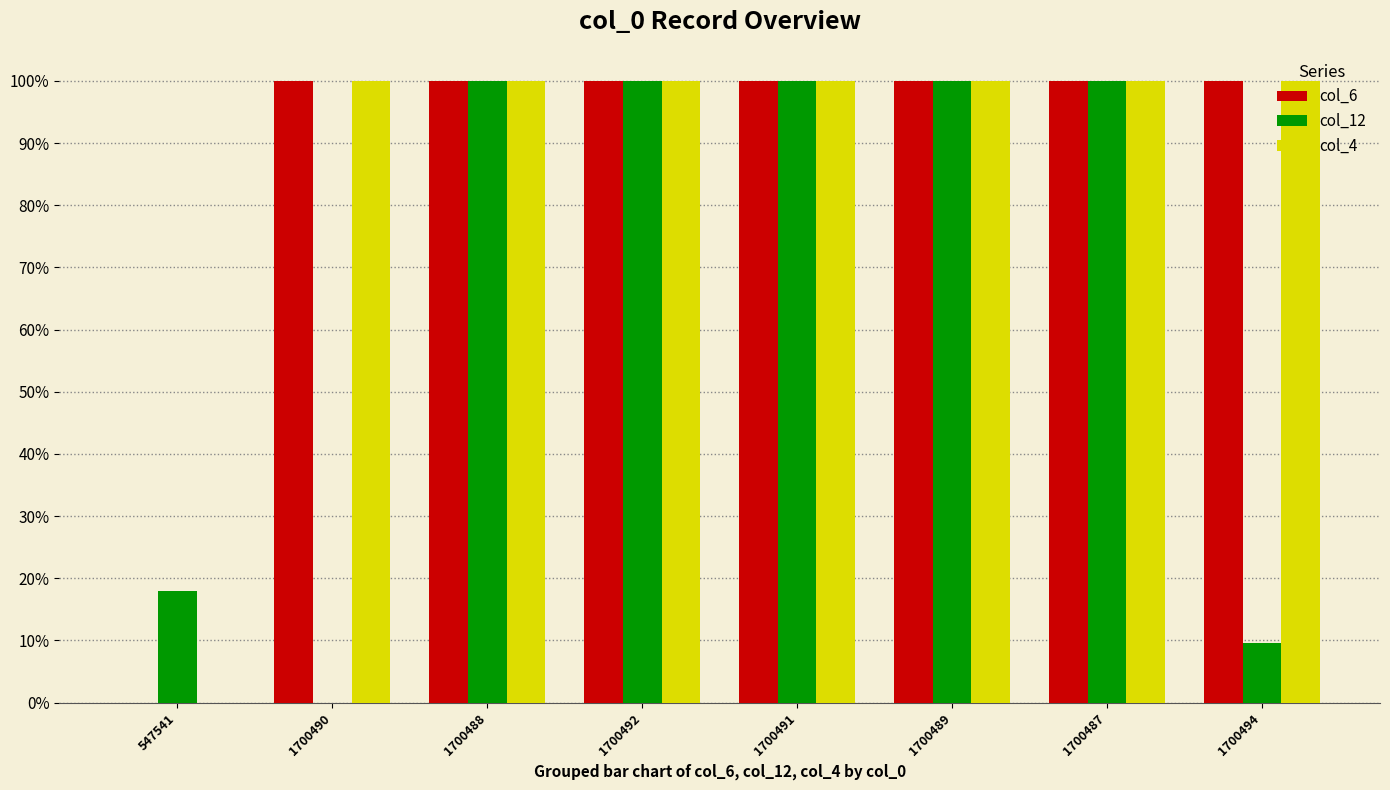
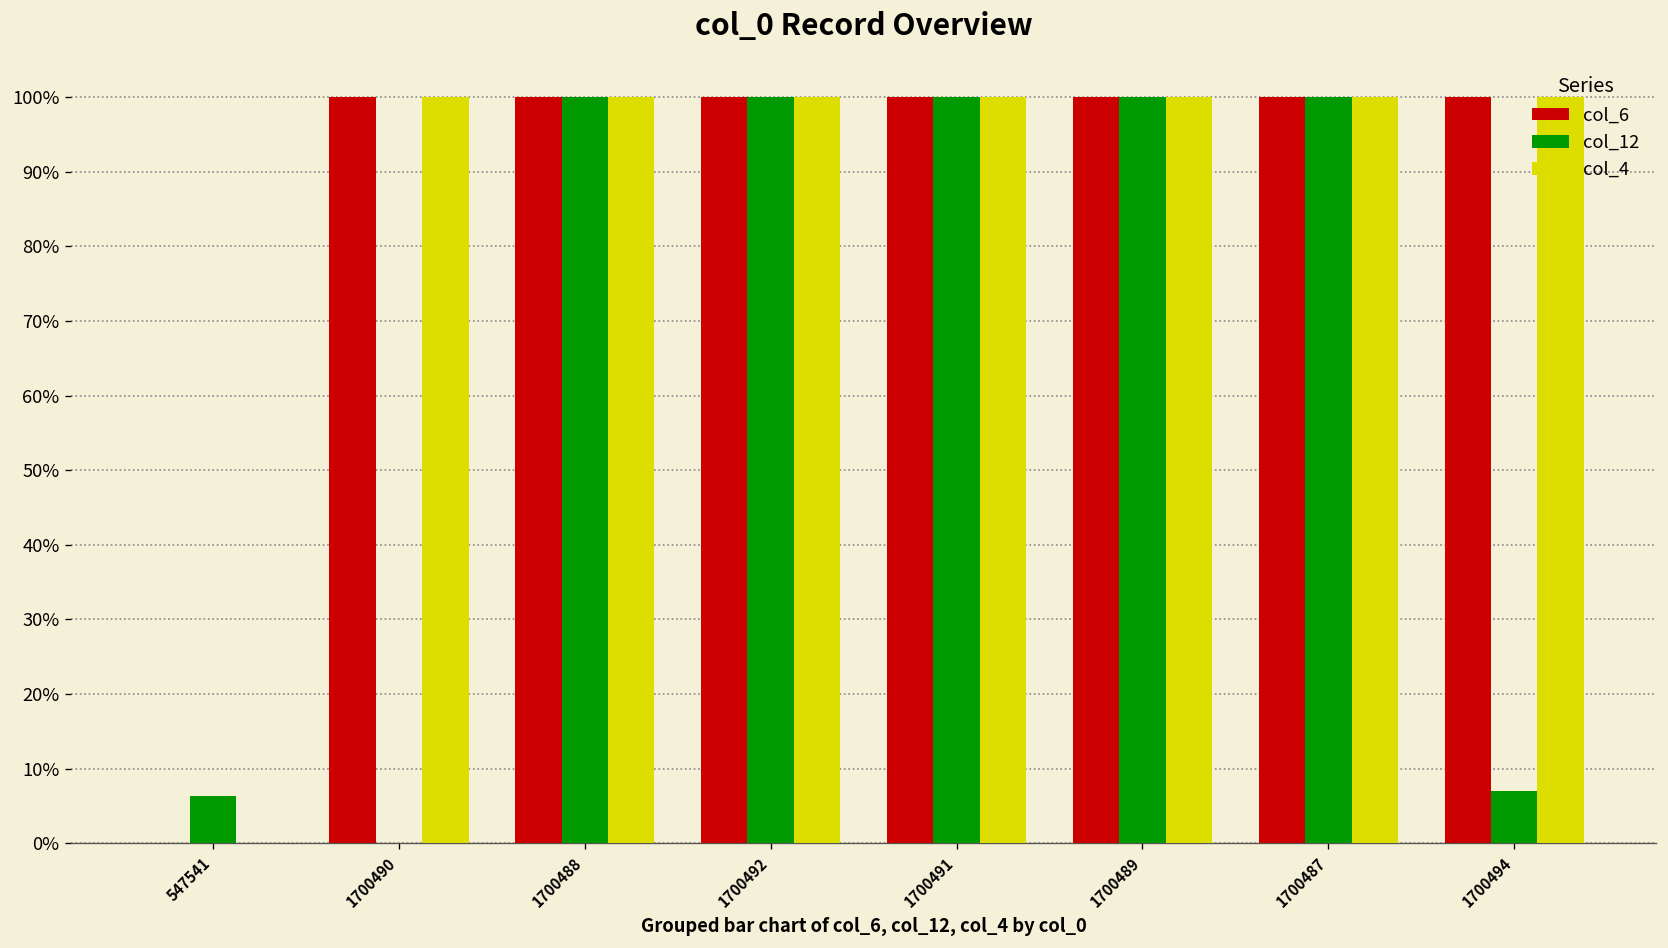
  {
    "col_6": {
      "547541": "0%",
      "1700490": "100%",
      "1700488": "100%",
      "1700492": "100%",
      "1700491": "100%",
      "1700489": "100%",
      "1700487": "100%",
      "1700494": "100%"
    },
    "col_12": {
-     "547541": "18%",
+     "547541": "6%",
      "1700490": "0%",
      "1700488": "100%",
      "1700492": "100%",
      "1700491": "100%",
      "1700489": "100%",
      "1700487": "100%",
-     "1700494": "10%"
+     "1700494": "7%"
    },
    "col_4": {
      "547541": "0%",
      "1700490": "100%",
      "1700488": "100%",
      "1700492": "100%",
      "1700491": "100%",
      "1700489": "100%",
      "1700487": "100%",
      "1700494": "100%"
    }
  }
